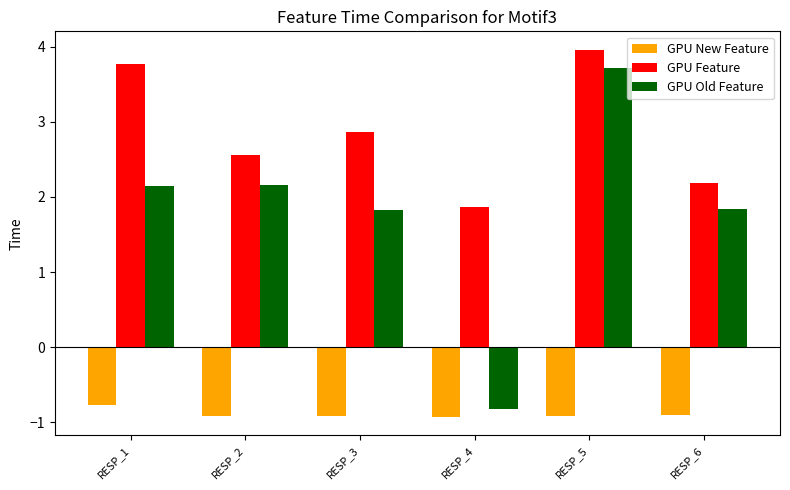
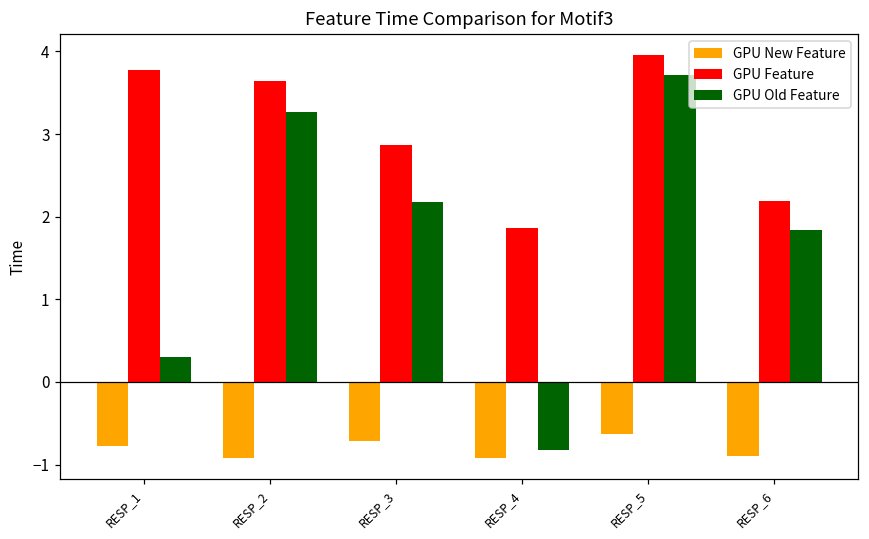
  {
    "GPU New Feature": {
      "RESP_1": -0.8,
      "RESP_2": -0.9,
-     "RESP_3": -0.9,
+     "RESP_3": -0.7,
      "RESP_4": -0.9,
-     "RESP_5": -0.9,
+     "RESP_5": -0.6,
      "RESP_6": -0.9
    },
    "GPU Feature": {
      "RESP_1": 3.8,
-     "RESP_2": 2.6,
+     "RESP_2": 3.6,
      "RESP_3": 2.9,
      "RESP_4": 1.9,
      "RESP_5": 4.0,
      "RESP_6": 2.2
    },
    "GPU Old Feature": {
-     "RESP_1": 2.1,
-     "RESP_2": 2.2,
-     "RESP_3": 1.8,
+     "RESP_1": 0.3,
+     "RESP_2": 3.3,
+     "RESP_3": 2.2,
      "RESP_4": -0.8,
      "RESP_5": 3.7,
      "RESP_6": 1.8
    }
  }
